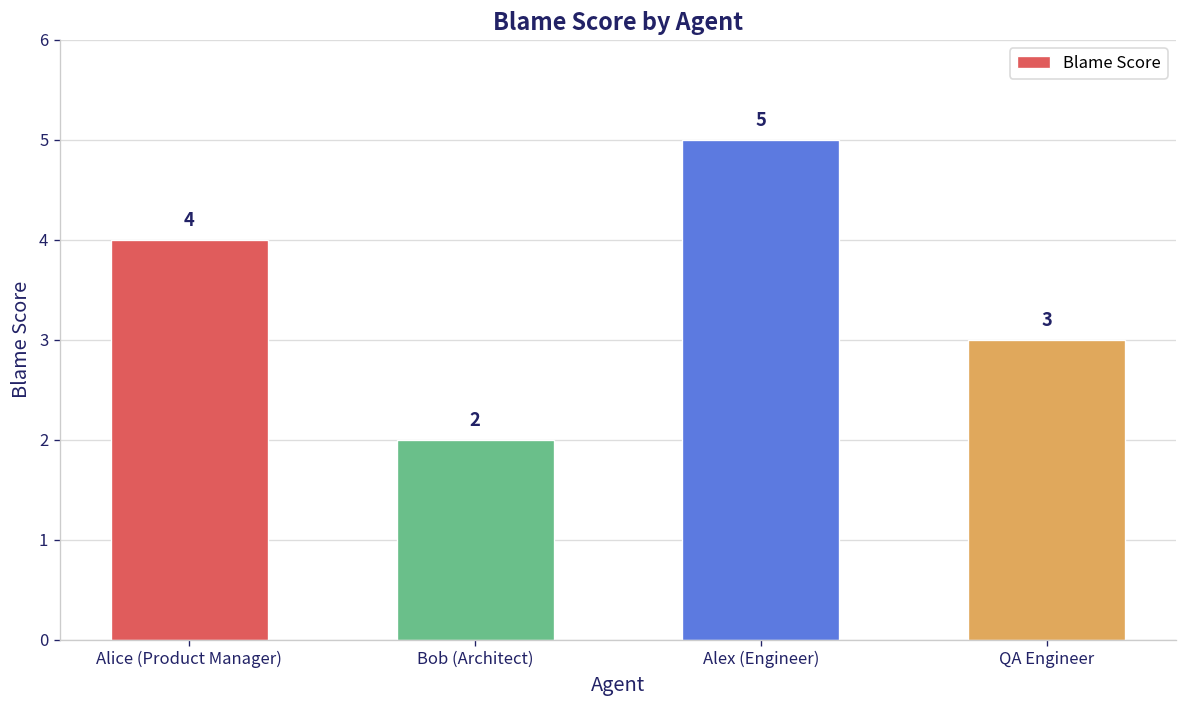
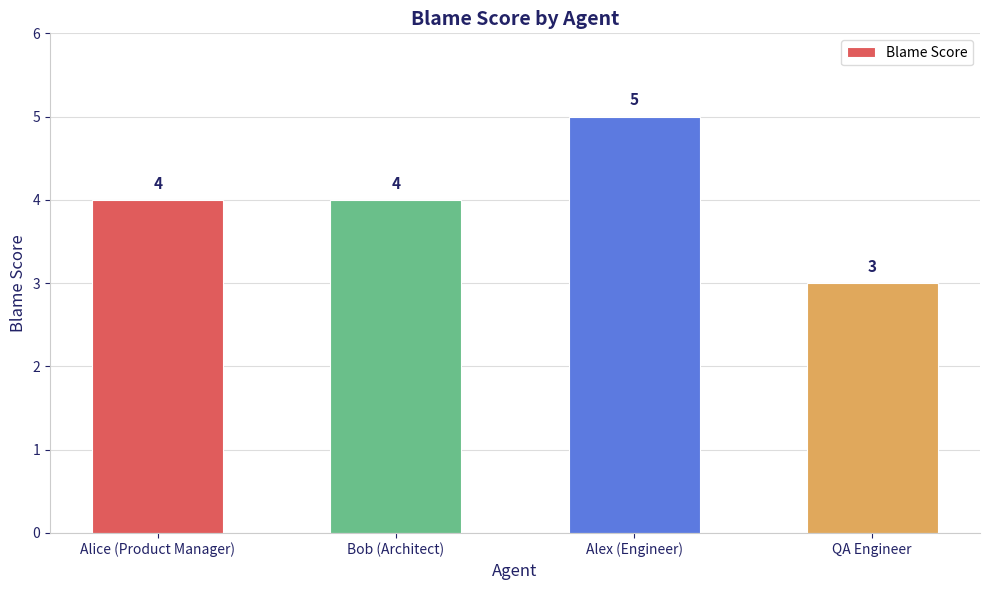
  {
    "Alice (Product Manager)": 4,
-   "Bob (Architect)": 2,
+   "Bob (Architect)": 4,
    "Alex (Engineer)": 5,
    "QA Engineer": 3
  }
